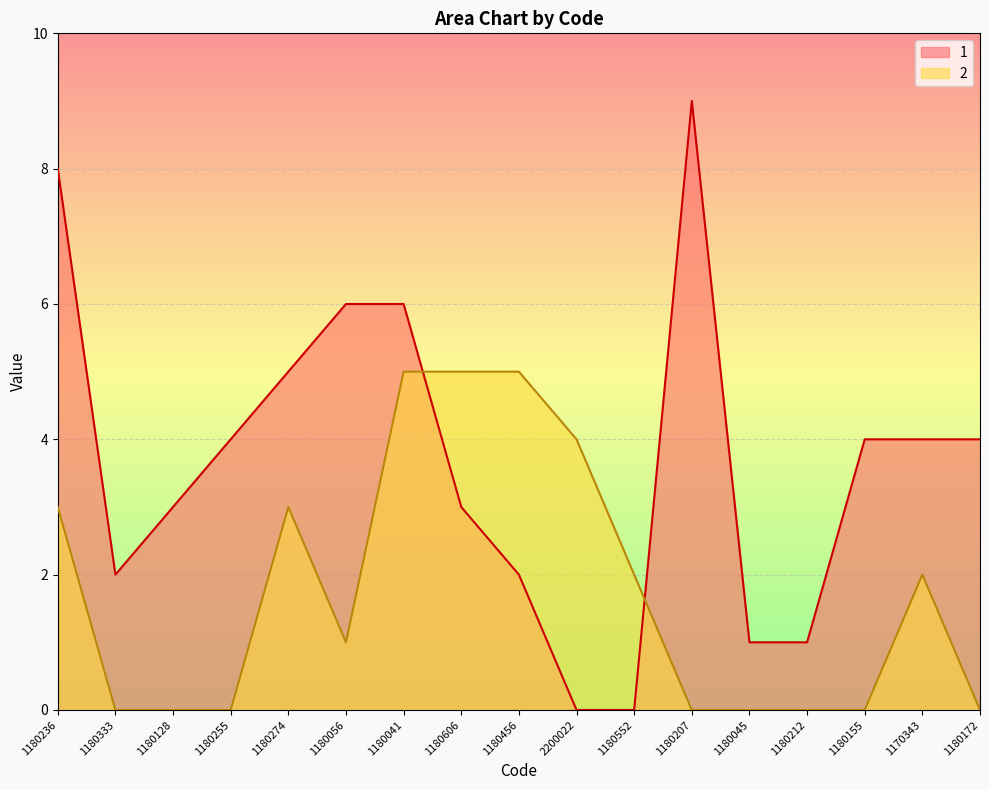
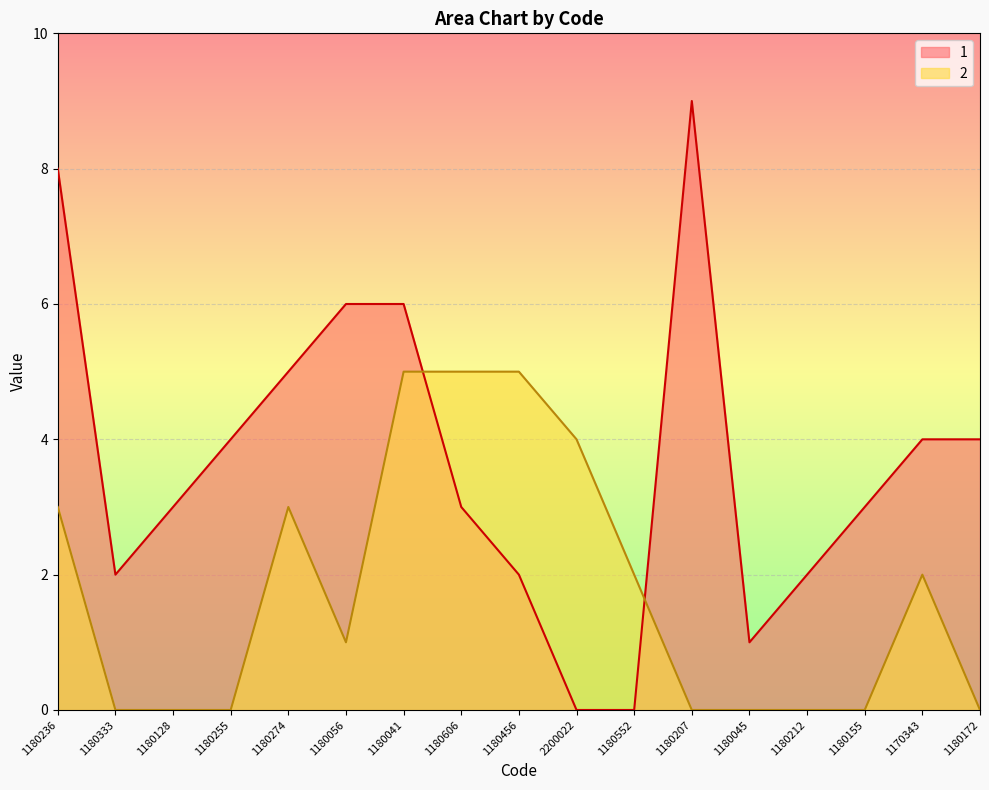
  {
    "1": {
      "1180236": 8,
      "1180333": 2,
      "1180128": 3,
      "1180255": 4,
      "1180274": 5,
      "1180056": 6,
      "1180041": 6,
      "1180606": 3,
      "1180456": 2,
      "2200022": 0,
      "1180552": 0,
      "1180207": 9,
      "1180045": 1,
-     "1180212": 1,
-     "1180155": 4,
+     "1180212": 2,
+     "1180155": 3,
      "1170343": 4,
      "1180172": 4
    },
    "2": {
      "1180236": 3,
      "1180333": 0,
      "1180128": 0,
      "1180255": 0,
      "1180274": 3,
      "1180056": 1,
      "1180041": 5,
      "1180606": 5,
      "1180456": 5,
      "2200022": 4,
      "1180552": 2,
      "1180207": 0,
      "1180045": 0,
      "1180212": 0,
      "1180155": 0,
      "1170343": 2,
      "1180172": 0
    }
  }
